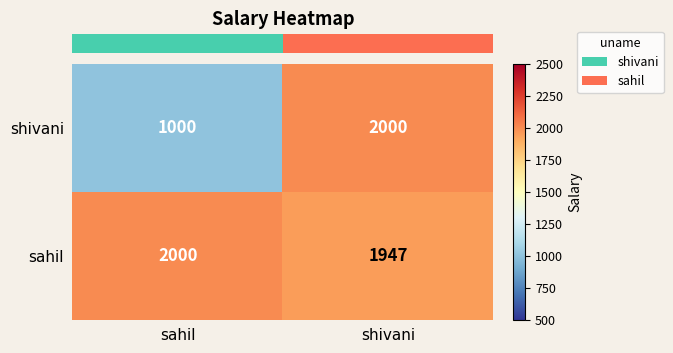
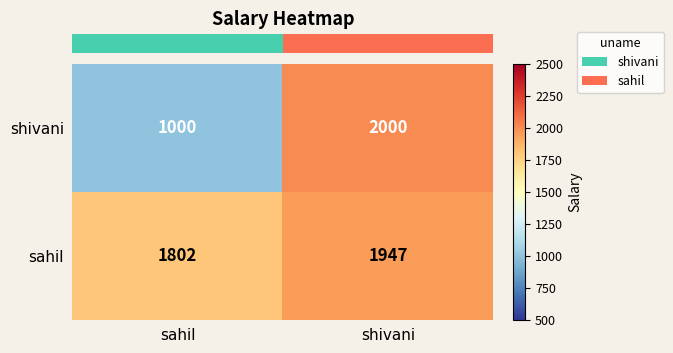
  {
    "shivani": {
      "sahil": 1000,
      "shivani": 2000
    },
    "sahil": {
-     "sahil": 2000,
+     "sahil": 1802,
      "shivani": 1947
    }
  }
